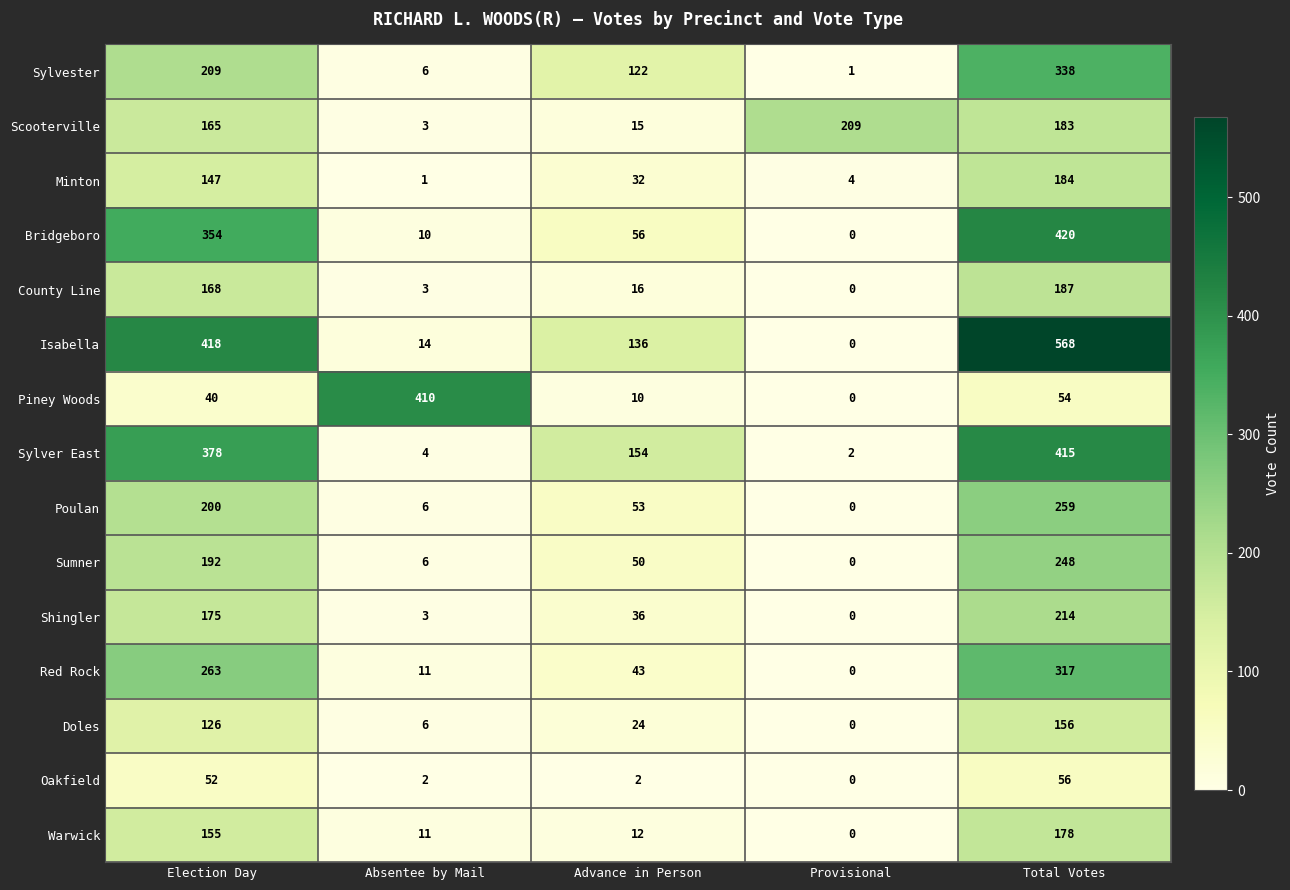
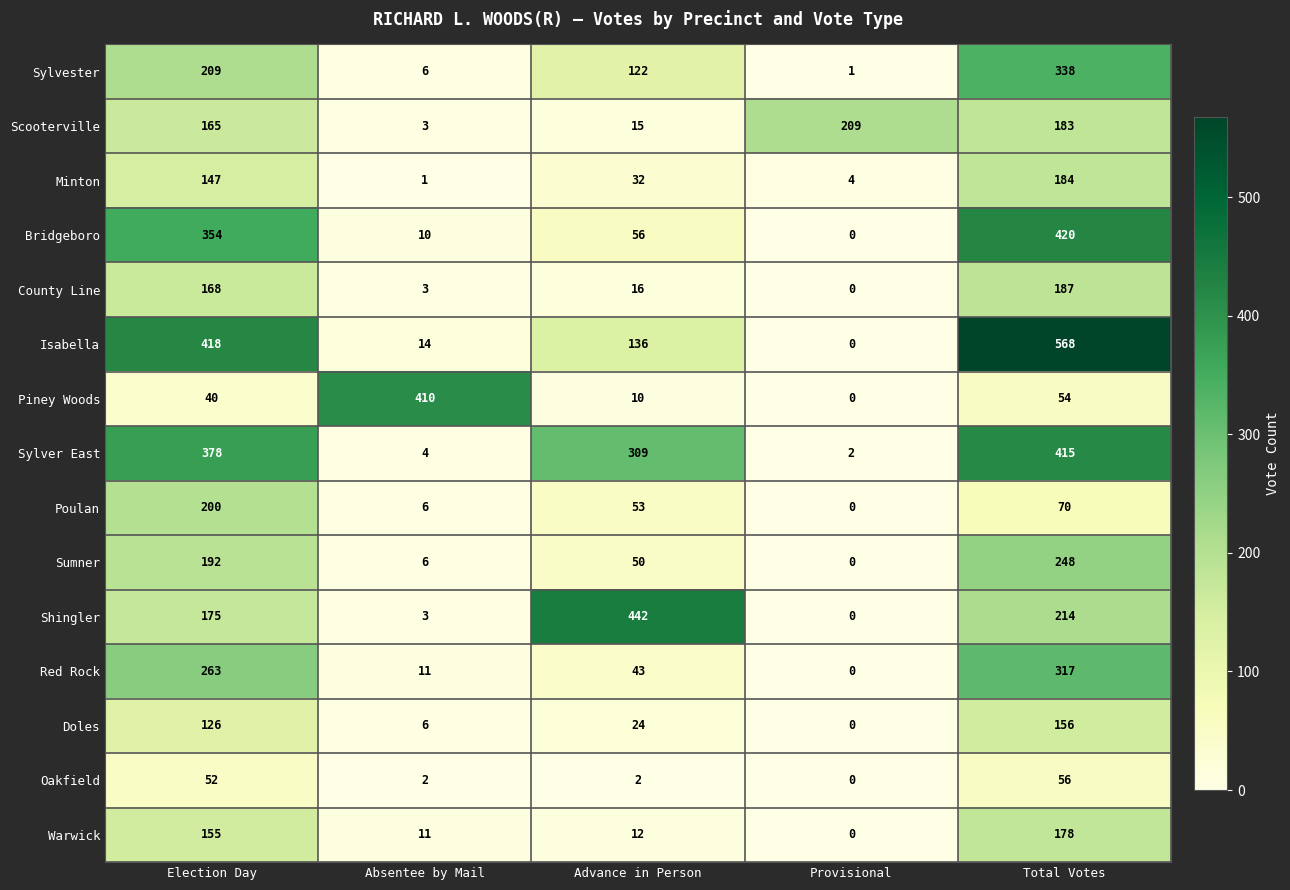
  {
    "Sylvester": {
      "Election Day": 209,
      "Absentee by Mail": 6,
      "Advance in Person": 122,
      "Provisional": 1,
      "Total Votes": 338
    },
    "Scooterville": {
      "Election Day": 165,
      "Absentee by Mail": 3,
      "Advance in Person": 15,
      "Provisional": 209,
      "Total Votes": 183
    },
    "Minton": {
      "Election Day": 147,
      "Absentee by Mail": 1,
      "Advance in Person": 32,
      "Provisional": 4,
      "Total Votes": 184
    },
    "Bridgeboro": {
      "Election Day": 354,
      "Absentee by Mail": 10,
      "Advance in Person": 56,
      "Provisional": 0,
      "Total Votes": 420
    },
    "County Line": {
      "Election Day": 168,
      "Absentee by Mail": 3,
      "Advance in Person": 16,
      "Provisional": 0,
      "Total Votes": 187
    },
    "Isabella": {
      "Election Day": 418,
      "Absentee by Mail": 14,
      "Advance in Person": 136,
      "Provisional": 0,
      "Total Votes": 568
    },
    "Piney Woods": {
      "Election Day": 40,
      "Absentee by Mail": 410,
      "Advance in Person": 10,
      "Provisional": 0,
      "Total Votes": 54
    },
    "Sylver East": {
      "Election Day": 378,
      "Absentee by Mail": 4,
-     "Advance in Person": 154,
+     "Advance in Person": 309,
      "Provisional": 2,
      "Total Votes": 415
    },
    "Poulan": {
      "Election Day": 200,
      "Absentee by Mail": 6,
      "Advance in Person": 53,
      "Provisional": 0,
-     "Total Votes": 259
+     "Total Votes": 70
    },
    "Sumner": {
      "Election Day": 192,
      "Absentee by Mail": 6,
      "Advance in Person": 50,
      "Provisional": 0,
      "Total Votes": 248
    },
    "Shingler": {
      "Election Day": 175,
      "Absentee by Mail": 3,
-     "Advance in Person": 36,
+     "Advance in Person": 442,
      "Provisional": 0,
      "Total Votes": 214
    },
    "Red Rock": {
      "Election Day": 263,
      "Absentee by Mail": 11,
      "Advance in Person": 43,
      "Provisional": 0,
      "Total Votes": 317
    },
    "Doles": {
      "Election Day": 126,
      "Absentee by Mail": 6,
      "Advance in Person": 24,
      "Provisional": 0,
      "Total Votes": 156
    },
    "Oakfield": {
      "Election Day": 52,
      "Absentee by Mail": 2,
      "Advance in Person": 2,
      "Provisional": 0,
      "Total Votes": 56
    },
    "Warwick": {
      "Election Day": 155,
      "Absentee by Mail": 11,
      "Advance in Person": 12,
      "Provisional": 0,
      "Total Votes": 178
    }
  }
